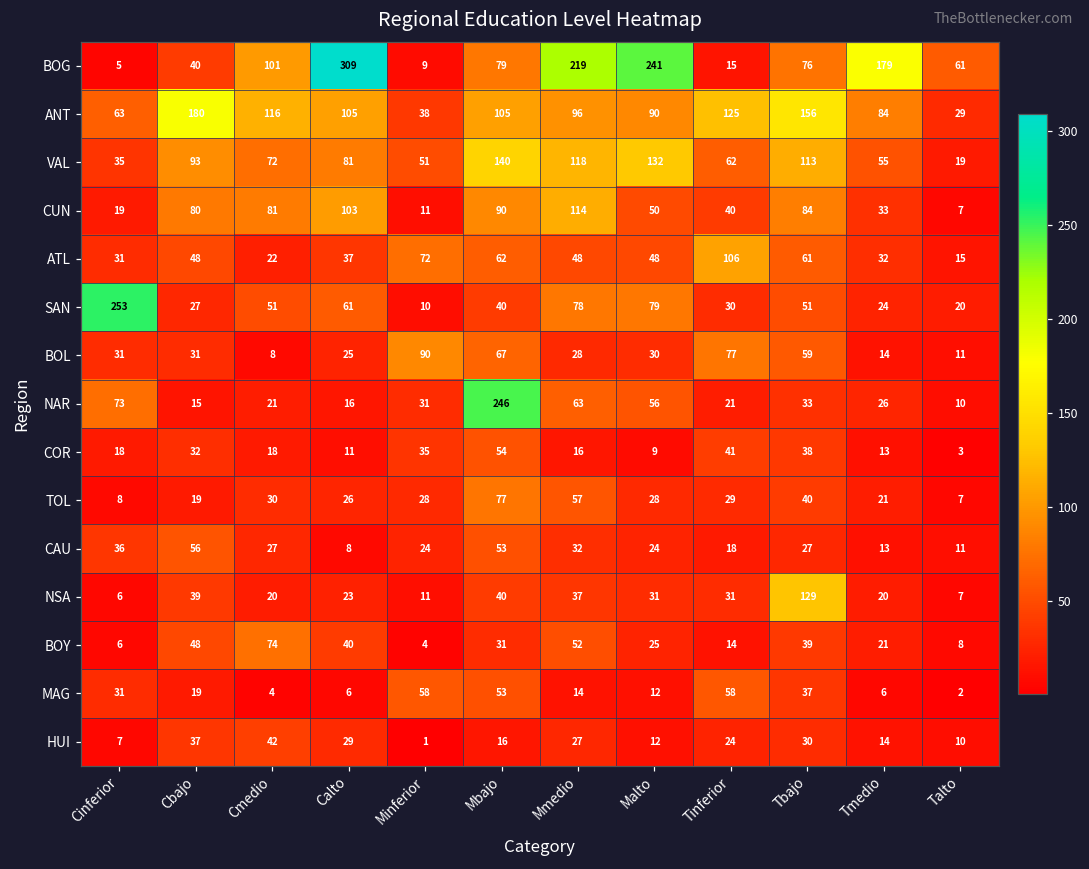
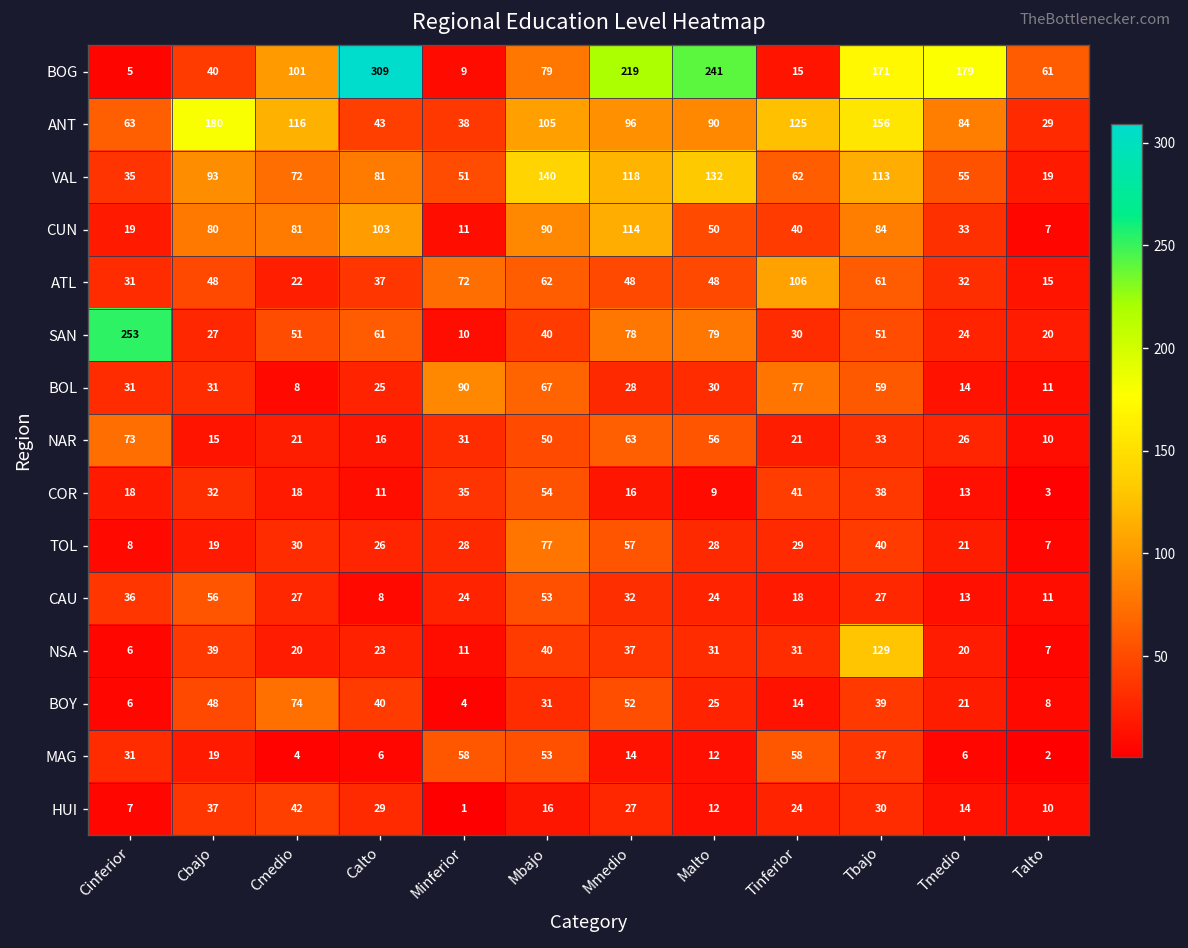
  {
    "BOG": {
      "Cinferior": 5,
      "Cbajo": 40,
      "Cmedio": 101,
      "Calto": 309,
      "Minferior": 9,
      "Mbajo": 79,
      "Mmedio": 219,
      "Malto": 241,
      "Tinferior": 15,
-     "Tbajo": 76,
+     "Tbajo": 171,
      "Tmedio": 179,
      "Talto": 61
    },
    "ANT": {
      "Cinferior": 63,
      "Cbajo": 180,
      "Cmedio": 116,
-     "Calto": 105,
+     "Calto": 43,
      "Minferior": 38,
      "Mbajo": 105,
      "Mmedio": 96,
      "Malto": 90,
      "Tinferior": 125,
      "Tbajo": 156,
      "Tmedio": 84,
      "Talto": 29
    },
    "VAL": {
      "Cinferior": 35,
      "Cbajo": 93,
      "Cmedio": 72,
      "Calto": 81,
      "Minferior": 51,
      "Mbajo": 140,
      "Mmedio": 118,
      "Malto": 132,
      "Tinferior": 62,
      "Tbajo": 113,
      "Tmedio": 55,
      "Talto": 19
    },
    "CUN": {
      "Cinferior": 19,
      "Cbajo": 80,
      "Cmedio": 81,
      "Calto": 103,
      "Minferior": 11,
      "Mbajo": 90,
      "Mmedio": 114,
      "Malto": 50,
      "Tinferior": 40,
      "Tbajo": 84,
      "Tmedio": 33,
      "Talto": 7
    },
    "ATL": {
      "Cinferior": 31,
      "Cbajo": 48,
      "Cmedio": 22,
      "Calto": 37,
      "Minferior": 72,
      "Mbajo": 62,
      "Mmedio": 48,
      "Malto": 48,
      "Tinferior": 106,
      "Tbajo": 61,
      "Tmedio": 32,
      "Talto": 15
    },
    "SAN": {
      "Cinferior": 253,
      "Cbajo": 27,
      "Cmedio": 51,
      "Calto": 61,
      "Minferior": 10,
      "Mbajo": 40,
      "Mmedio": 78,
      "Malto": 79,
      "Tinferior": 30,
      "Tbajo": 51,
      "Tmedio": 24,
      "Talto": 20
    },
    "BOL": {
      "Cinferior": 31,
      "Cbajo": 31,
      "Cmedio": 8,
      "Calto": 25,
      "Minferior": 90,
      "Mbajo": 67,
      "Mmedio": 28,
      "Malto": 30,
      "Tinferior": 77,
      "Tbajo": 59,
      "Tmedio": 14,
      "Talto": 11
    },
    "NAR": {
      "Cinferior": 73,
      "Cbajo": 15,
      "Cmedio": 21,
      "Calto": 16,
      "Minferior": 31,
-     "Mbajo": 246,
+     "Mbajo": 50,
      "Mmedio": 63,
      "Malto": 56,
      "Tinferior": 21,
      "Tbajo": 33,
      "Tmedio": 26,
      "Talto": 10
    },
    "COR": {
      "Cinferior": 18,
      "Cbajo": 32,
      "Cmedio": 18,
      "Calto": 11,
      "Minferior": 35,
      "Mbajo": 54,
      "Mmedio": 16,
      "Malto": 9,
      "Tinferior": 41,
      "Tbajo": 38,
      "Tmedio": 13,
      "Talto": 3
    },
    "TOL": {
      "Cinferior": 8,
      "Cbajo": 19,
      "Cmedio": 30,
      "Calto": 26,
      "Minferior": 28,
      "Mbajo": 77,
      "Mmedio": 57,
      "Malto": 28,
      "Tinferior": 29,
      "Tbajo": 40,
      "Tmedio": 21,
      "Talto": 7
    },
    "CAU": {
      "Cinferior": 36,
      "Cbajo": 56,
      "Cmedio": 27,
      "Calto": 8,
      "Minferior": 24,
      "Mbajo": 53,
      "Mmedio": 32,
      "Malto": 24,
      "Tinferior": 18,
      "Tbajo": 27,
      "Tmedio": 13,
      "Talto": 11
    },
    "NSA": {
      "Cinferior": 6,
      "Cbajo": 39,
      "Cmedio": 20,
      "Calto": 23,
      "Minferior": 11,
      "Mbajo": 40,
      "Mmedio": 37,
      "Malto": 31,
      "Tinferior": 31,
      "Tbajo": 129,
      "Tmedio": 20,
      "Talto": 7
    },
    "BOY": {
      "Cinferior": 6,
      "Cbajo": 48,
      "Cmedio": 74,
      "Calto": 40,
      "Minferior": 4,
      "Mbajo": 31,
      "Mmedio": 52,
      "Malto": 25,
      "Tinferior": 14,
      "Tbajo": 39,
      "Tmedio": 21,
      "Talto": 8
    },
    "MAG": {
      "Cinferior": 31,
      "Cbajo": 19,
      "Cmedio": 4,
      "Calto": 6,
      "Minferior": 58,
      "Mbajo": 53,
      "Mmedio": 14,
      "Malto": 12,
      "Tinferior": 58,
      "Tbajo": 37,
      "Tmedio": 6,
      "Talto": 2
    },
    "HUI": {
      "Cinferior": 7,
      "Cbajo": 37,
      "Cmedio": 42,
      "Calto": 29,
      "Minferior": 1,
      "Mbajo": 16,
      "Mmedio": 27,
      "Malto": 12,
      "Tinferior": 24,
      "Tbajo": 30,
      "Tmedio": 14,
      "Talto": 10
    }
  }
